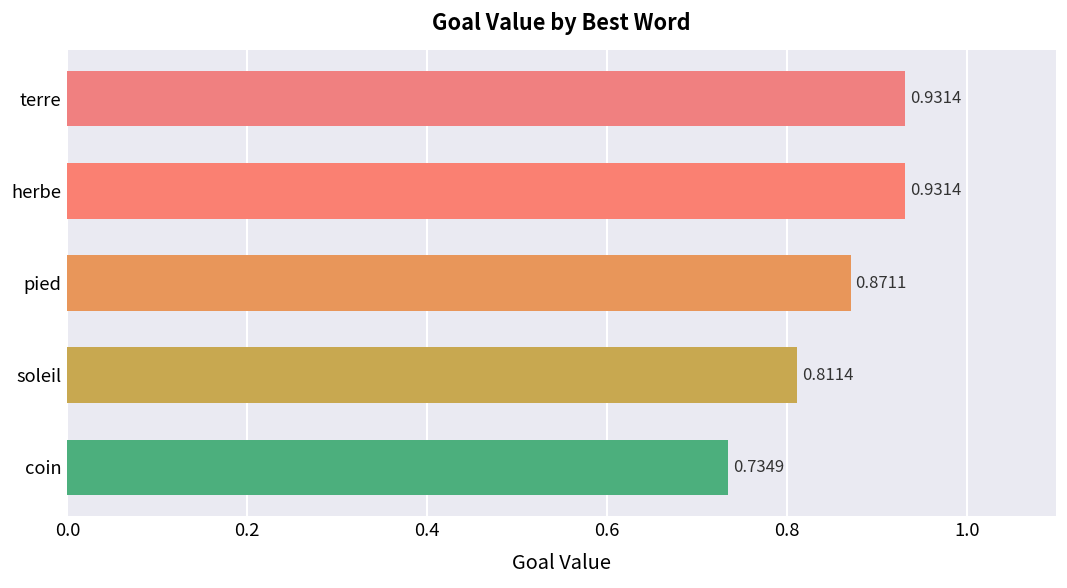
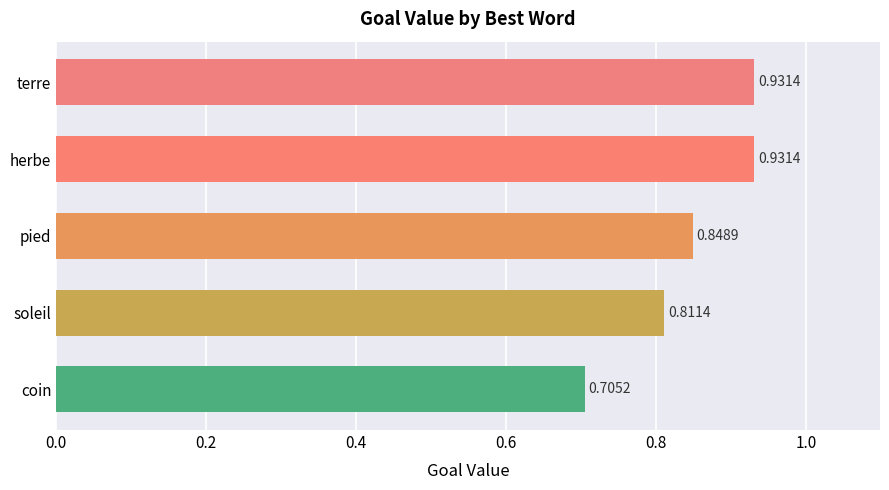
  {
    "terre": 0.9314,
    "herbe": 0.9314,
-   "pied": 0.8711,
+   "pied": 0.8489,
    "soleil": 0.8114,
-   "coin": 0.7349
+   "coin": 0.7052
  }
